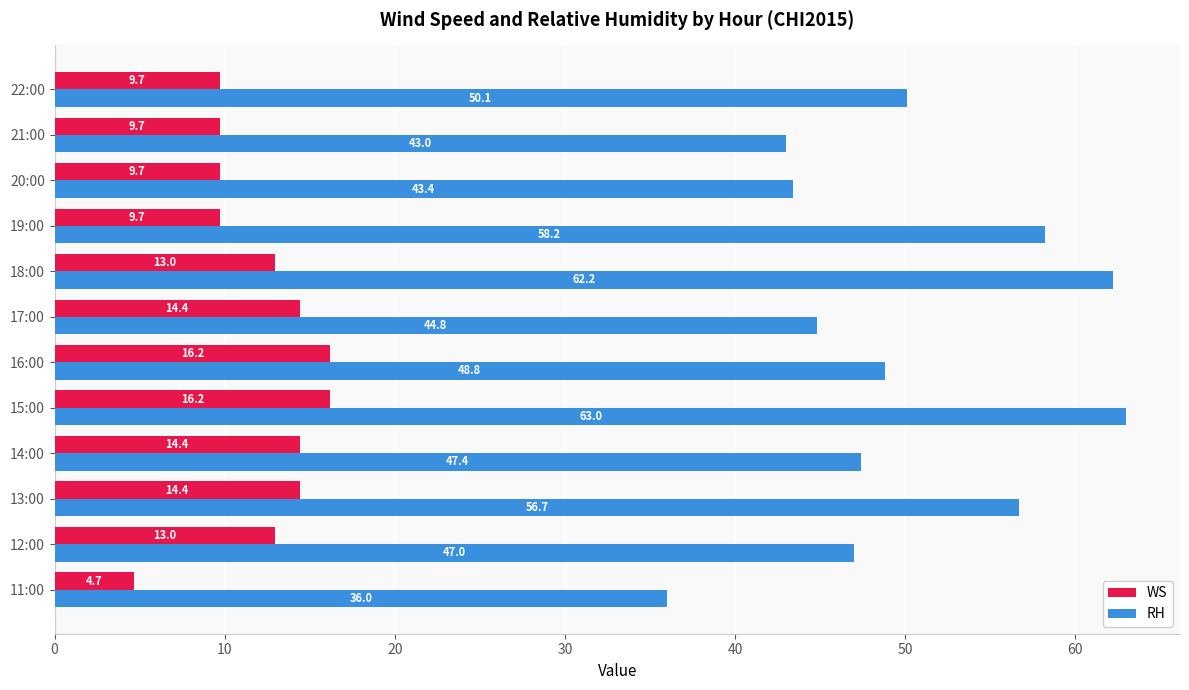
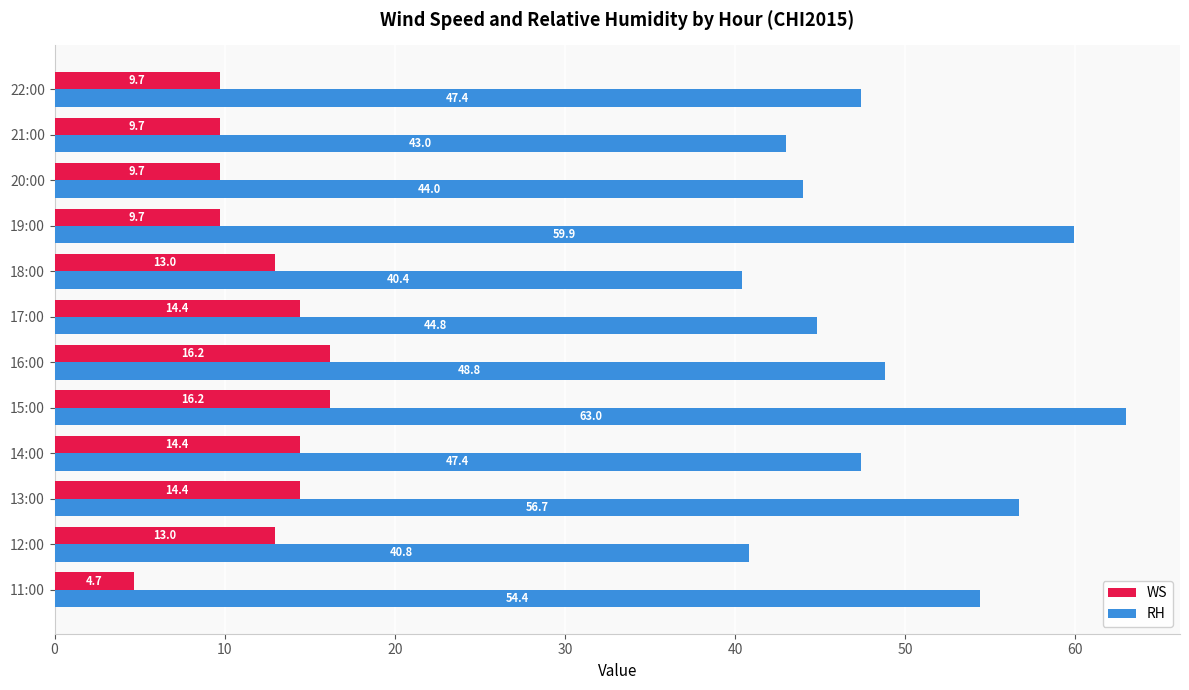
  {
    "WS": {
      "22:00": 9.7,
      "21:00": 9.7,
      "20:00": 9.7,
      "19:00": 9.7,
      "18:00": 13.0,
      "17:00": 14.4,
      "16:00": 16.2,
      "15:00": 16.2,
      "14:00": 14.4,
      "13:00": 14.4,
      "12:00": 13.0,
      "11:00": 4.7
    },
    "RH": {
-     "22:00": 50.1,
+     "22:00": 47.4,
      "21:00": 43.0,
-     "20:00": 43.4,
-     "19:00": 58.2,
-     "18:00": 62.2,
+     "20:00": 44.0,
+     "19:00": 59.9,
+     "18:00": 40.4,
      "17:00": 44.8,
      "16:00": 48.8,
      "15:00": 63.0,
      "14:00": 47.4,
      "13:00": 56.7,
-     "12:00": 47.0,
-     "11:00": 36.0
+     "12:00": 40.8,
+     "11:00": 54.4
    }
  }
